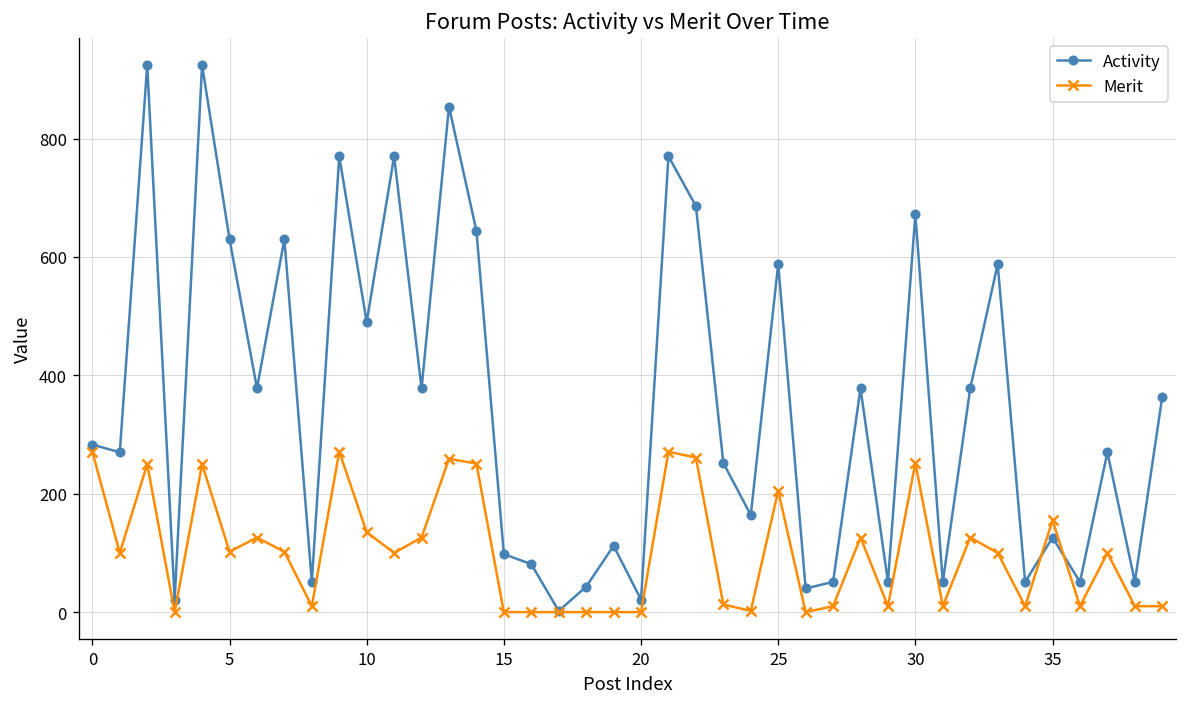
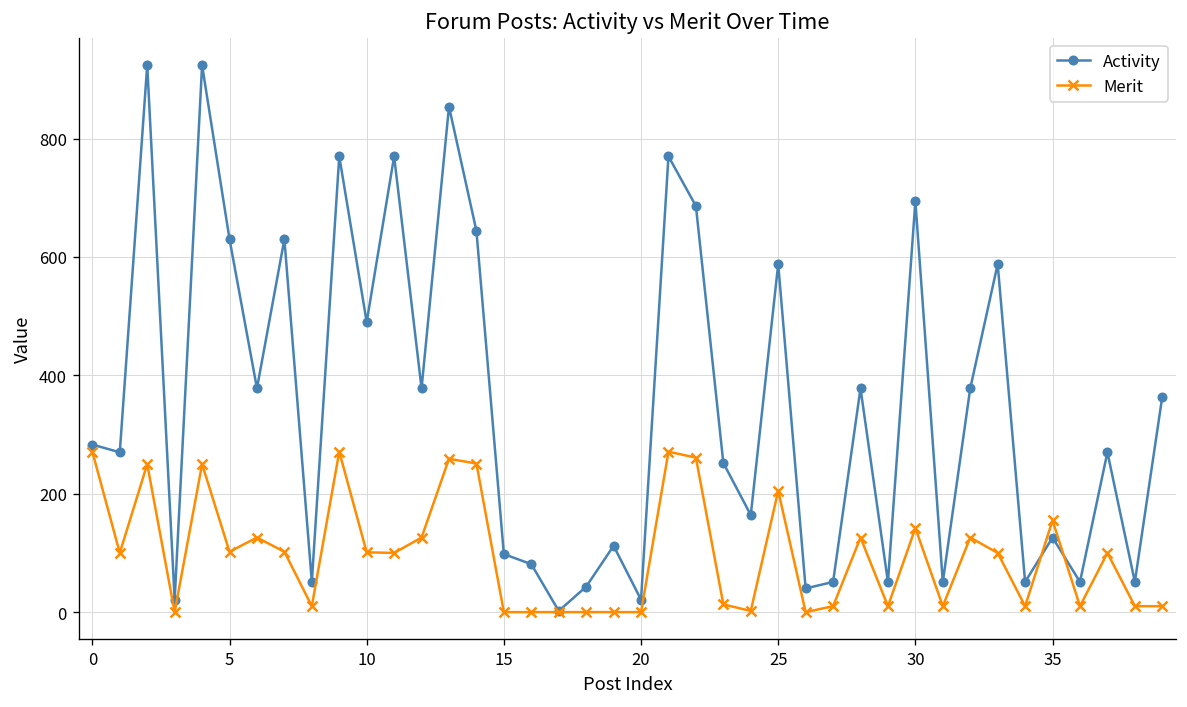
  {
    "Activity": {
      "0": 280,
      "5": 630,
      "10": 490,
      "15": 100,
      "20": 20,
      "25": 590,
-     "30": 670,
+     "30": 690,
      "35": 130
    },
    "Merit": {
      "0": 270,
      "5": 100,
-     "10": 140,
+     "10": 100,
      "15": 0,
      "20": 0,
      "25": 210,
-     "30": 250,
+     "30": 140,
      "35": 160
    }
  }
